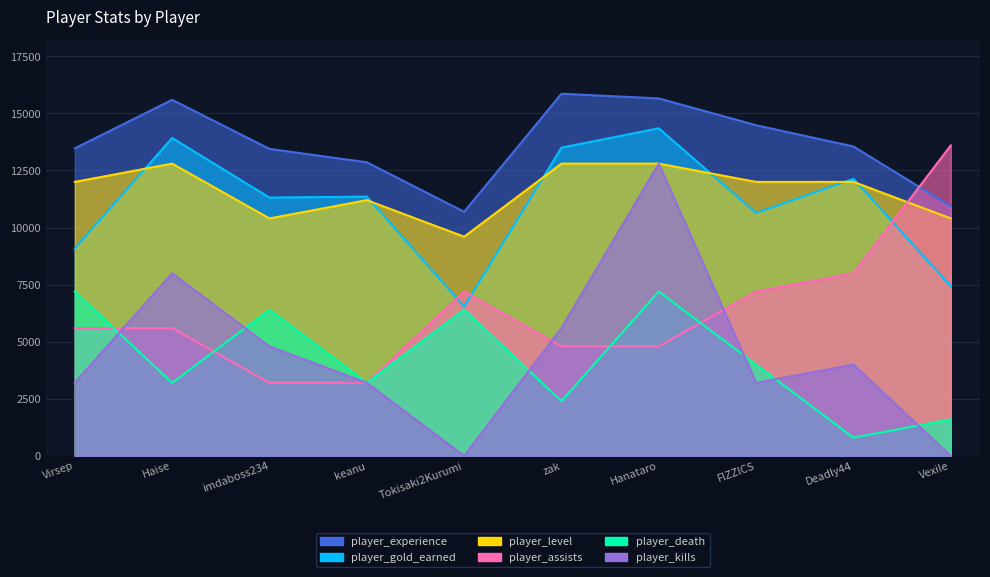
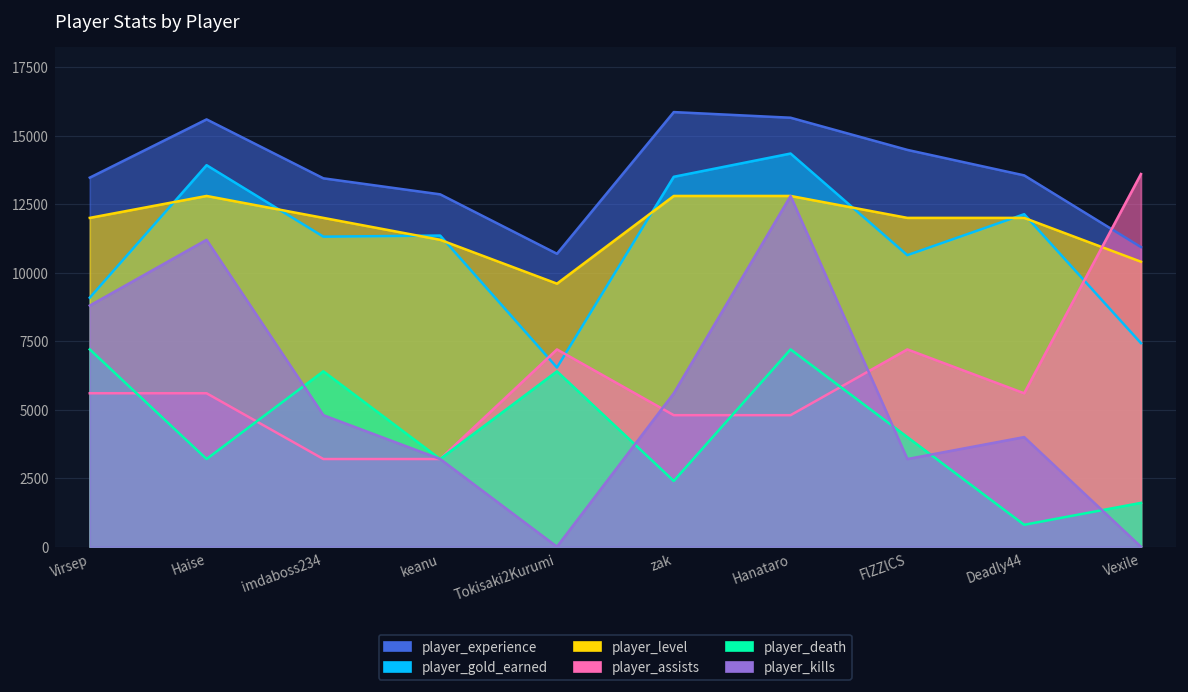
  {
    "player_experience": {
      "Virsep": 13500,
      "Haise": 15600,
      "imdaboss234": 13400,
      "keanu": 12900,
      "Tokisaki2Kurumi": 10700,
      "zak": 15900,
      "Hanataro": 15700,
      "FlZZlCS": 14500,
      "Deadly44": 13600,
      "Vexile": 10900
    },
    "player_gold_earned": {
      "Virsep": 9100,
      "Haise": 13900,
      "imdaboss234": 11300,
      "keanu": 11400,
      "Tokisaki2Kurumi": 6500,
      "zak": 13500,
      "Hanataro": 14300,
      "FlZZlCS": 10600,
      "Deadly44": 12100,
      "Vexile": 7400
    },
    "player_level": {
      "Virsep": 12000,
      "Haise": 12800,
-     "imdaboss234": 10400,
+     "imdaboss234": 12000,
      "keanu": 11200,
      "Tokisaki2Kurumi": 9600,
      "zak": 12800,
      "FlZZlCS": 12000,
      "Deadly44": 12000,
      "Vexile": 10400
    },
    "player_assists": {
      "Virsep": 5600,
      "Haise": 5600,
      "imdaboss234": 3200,
      "Tokisaki2Kurumi": 7200,
      "zak": 4800,
      "Hanataro": 4800,
      "FlZZlCS": 7200,
-     "Deadly44": 8000,
+     "Deadly44": 5600,
      "Vexile": 13600
    },
    "player_death": {
      "Virsep": 7200,
      "Haise": 3200,
      "imdaboss234": 6400,
      "Tokisaki2Kurumi": 6400,
      "zak": 2400,
      "Hanataro": 7200,
      "FlZZlCS": 4000,
      "Deadly44": 800,
      "Vexile": 1600
    },
    "player_kills": {
-     "Virsep": 3200,
-     "Haise": 8000,
+     "Virsep": 8800,
+     "Haise": 11200,
      "imdaboss234": 4800,
      "Tokisaki2Kurumi": 0,
      "zak": 5600,
      "FlZZlCS": 3200,
      "Deadly44": 4000,
      "Vexile": 0
    }
  }
